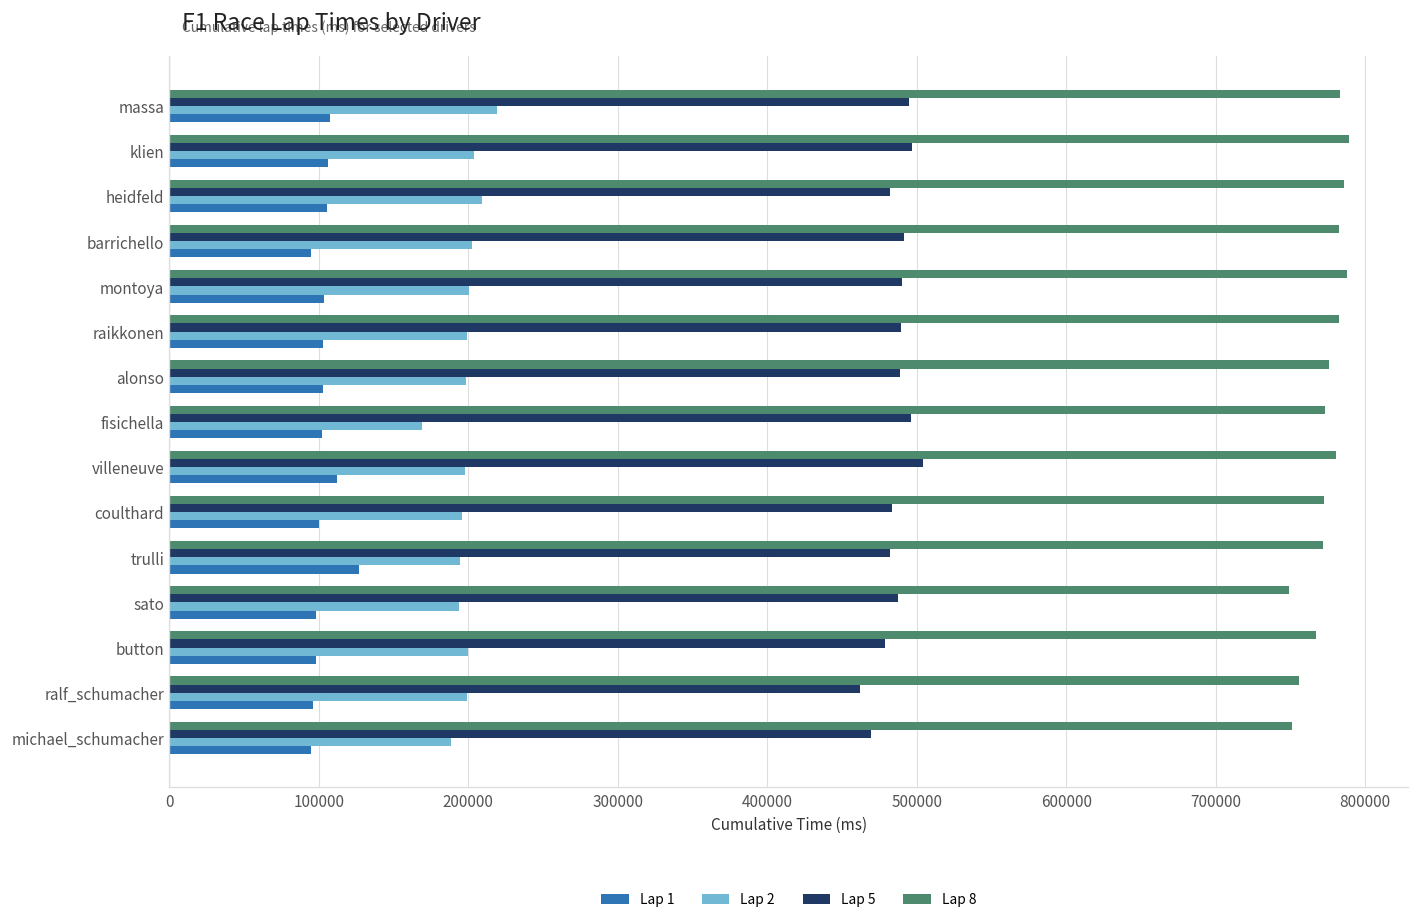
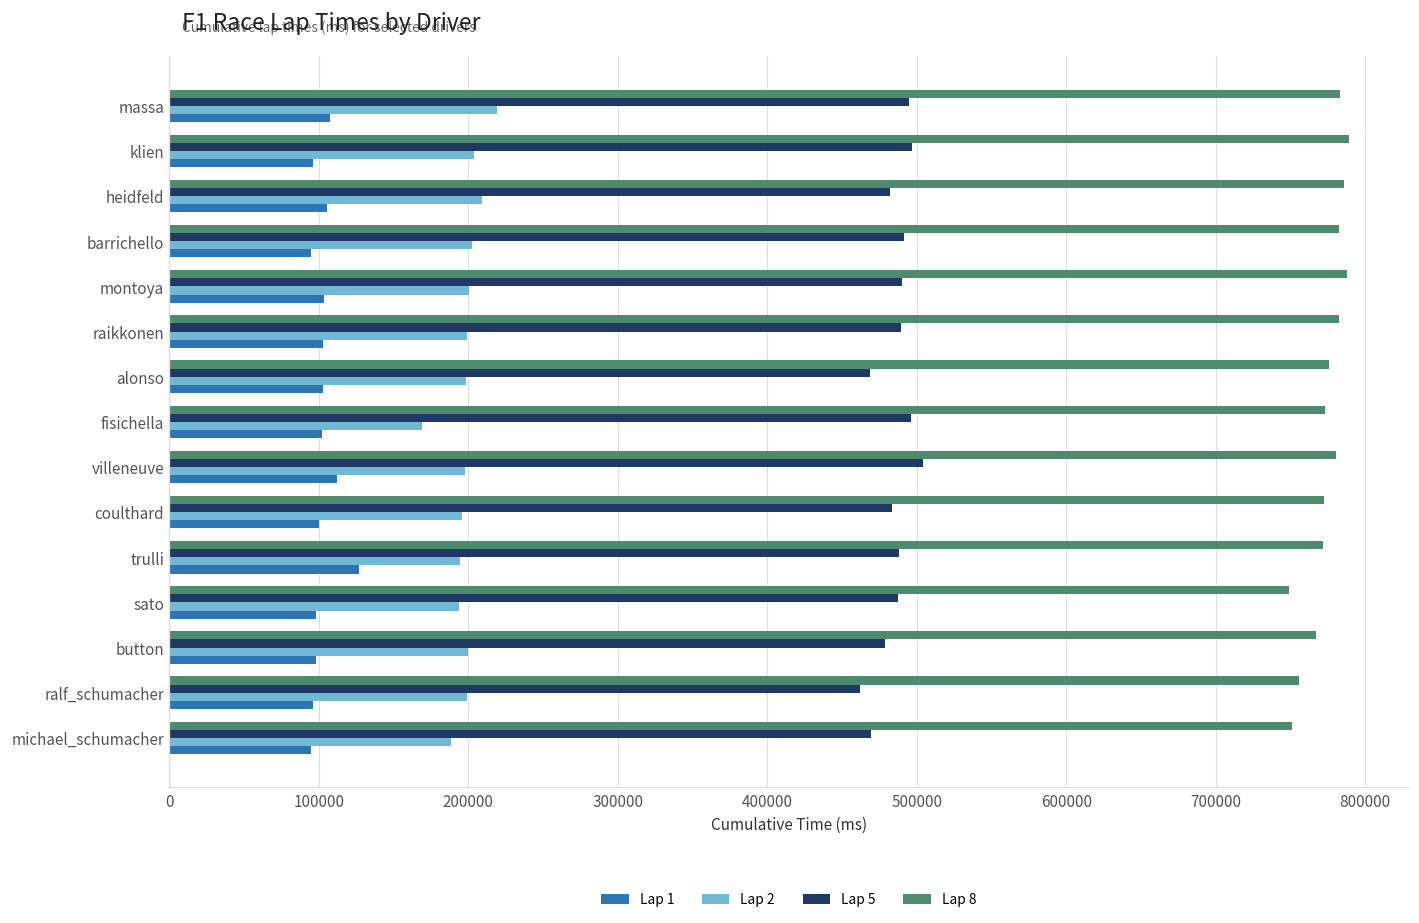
  {
    "Lap 1": {
      "massa": 107000,
-     "klien": 106000,
+     "klien": 96000,
      "heidfeld": 106000,
      "barrichello": 95000,
      "montoya": 104000,
      "raikkonen": 103000,
      "alonso": 103000,
      "fisichella": 102000,
      "villeneuve": 112000,
      "coulthard": 100000,
      "trulli": 127000,
      "sato": 98000,
      "button": 98000,
      "ralf_schumacher": 96000,
      "michael_schumacher": 95000
    },
    "Lap 2": {
      "massa": 219000,
      "klien": 203000,
      "heidfeld": 209000,
      "barrichello": 202000,
      "montoya": 200000,
      "raikkonen": 199000,
      "alonso": 198000,
      "fisichella": 169000,
      "villeneuve": 198000,
      "coulthard": 196000,
      "trulli": 195000,
      "sato": 194000,
      "button": 200000,
      "ralf_schumacher": 199000,
      "michael_schumacher": 188000
    },
    "Lap 5": {
      "massa": 495000,
      "klien": 497000,
      "heidfeld": 482000,
      "barrichello": 491000,
      "montoya": 490000,
      "raikkonen": 490000,
-     "alonso": 489000,
+     "alonso": 469000,
      "fisichella": 496000,
      "villeneuve": 504000,
      "coulthard": 484000,
-     "trulli": 482000,
+     "trulli": 488000,
      "sato": 487000,
      "button": 479000,
      "ralf_schumacher": 462000,
      "michael_schumacher": 470000
    },
    "Lap 8": {
      "massa": 783000,
      "klien": 789000,
      "heidfeld": 786000,
      "barrichello": 783000,
      "montoya": 787000,
      "raikkonen": 782000,
      "alonso": 776000,
      "fisichella": 773000,
      "villeneuve": 781000,
      "coulthard": 773000,
      "trulli": 771000,
      "sato": 749000,
      "button": 767000,
      "ralf_schumacher": 756000,
      "michael_schumacher": 751000
    }
  }
